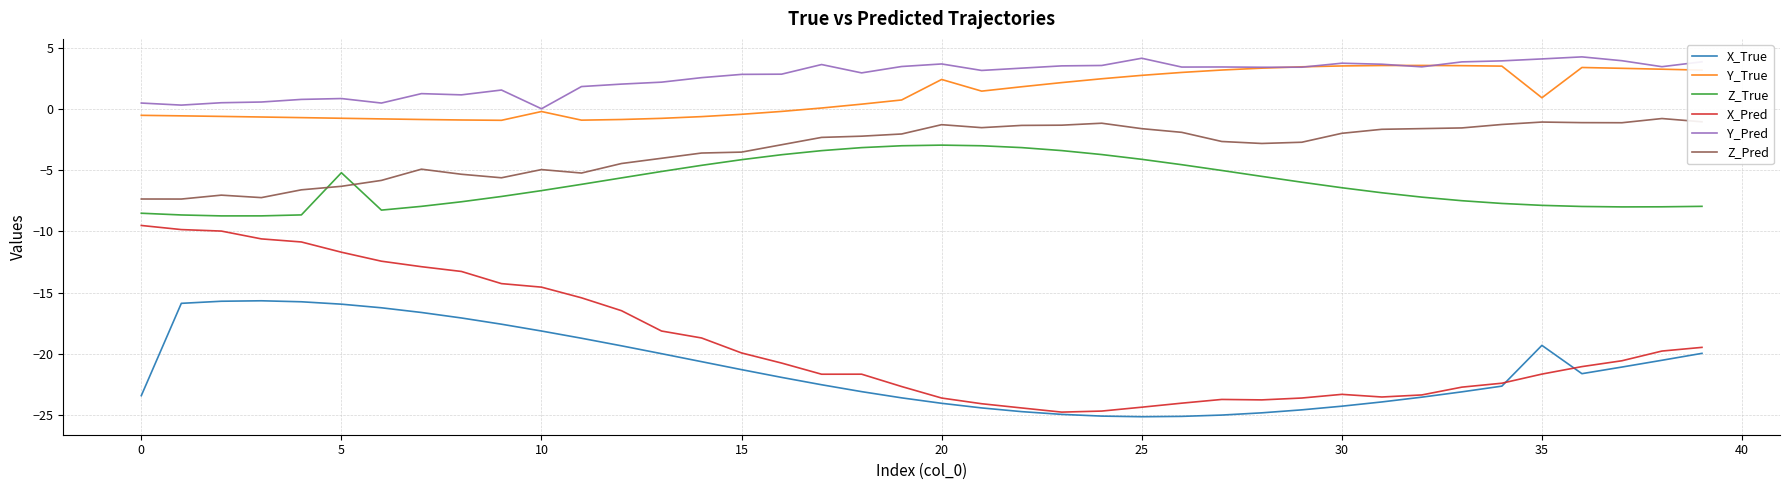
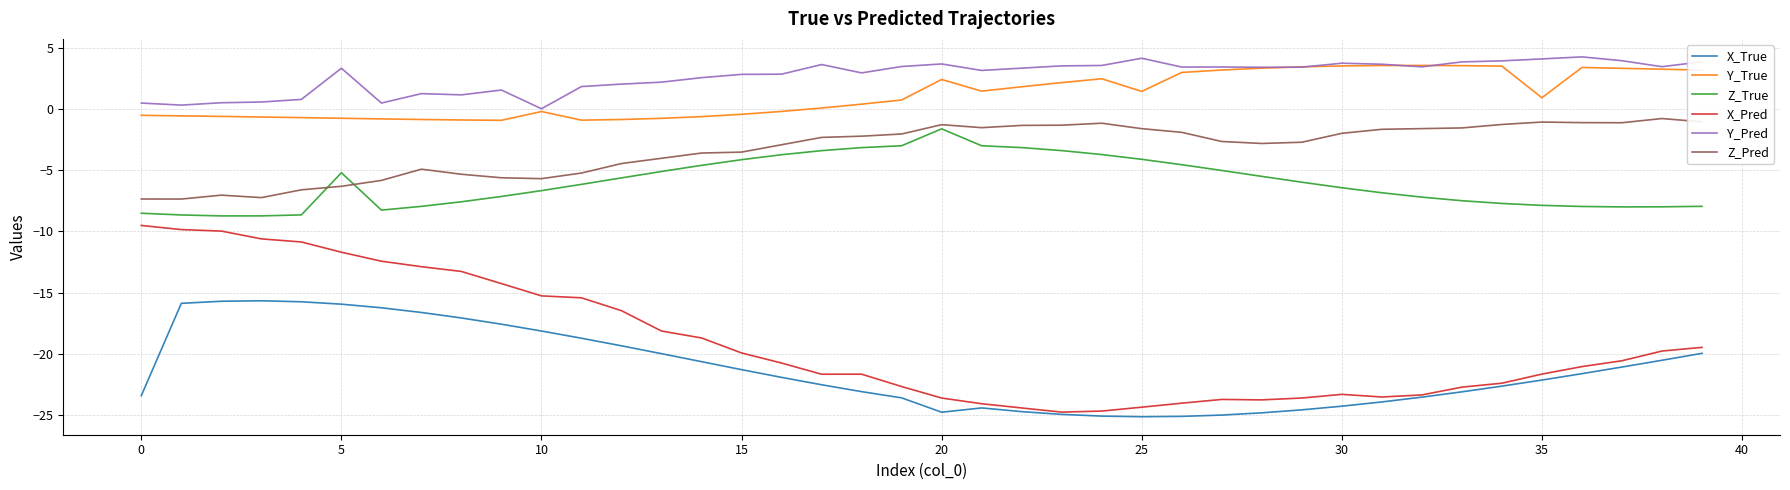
  {
    "X_True": {
      "0": -23.4,
      "5": -15.9,
      "10": -18.1,
      "15": -21.3,
-     "20": -24.0,
+     "20": -24.8,
      "25": -25.1,
      "30": -24.3,
-     "35": -19.3
+     "35": -22.1
    },
    "Y_True": {
      "0": -0.5,
      "5": -0.8,
      "10": -0.2,
      "15": -0.4,
      "20": 2.4,
-     "25": 2.7,
+     "25": 1.4,
      "30": 3.5,
      "35": 0.9
    },
    "Z_True": {
      "0": -8.5,
      "5": -5.2,
      "10": -6.7,
      "15": -4.1,
-     "20": -3.0,
+     "20": -1.6,
      "25": -4.1,
      "30": -6.4,
      "35": -7.9
    },
    "X_Pred": {
      "0": -9.5,
      "5": -11.7,
-     "10": -14.6,
+     "10": -15.3,
      "15": -19.9,
      "20": -23.6,
      "25": -24.4,
      "30": -23.3,
      "35": -21.7
    },
    "Y_Pred": {
      "0": 0.5,
-     "5": 0.8,
+     "5": 3.3,
      "10": 0.0,
      "15": 2.8,
      "20": 3.7,
      "25": 4.1,
      "30": 3.7,
      "35": 4.1
    },
    "Z_Pred": {
      "0": -7.4,
      "5": -6.3,
-     "10": -5.0,
+     "10": -5.7,
      "15": -3.5,
      "20": -1.3,
      "25": -1.6,
      "30": -2.0,
      "35": -1.1
    }
  }
